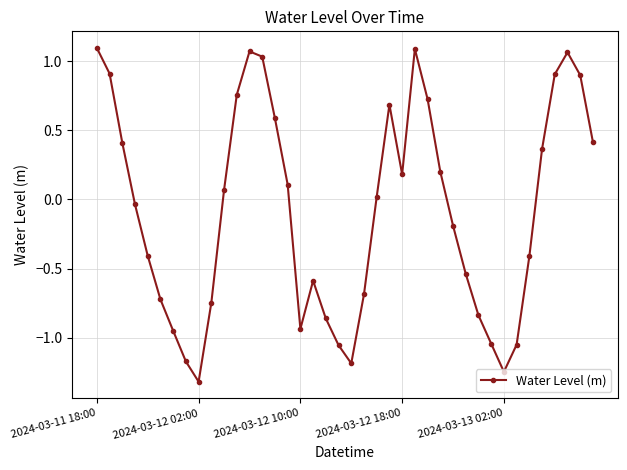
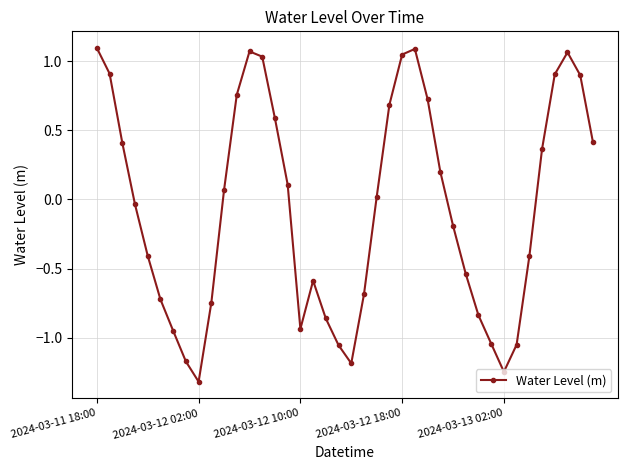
  {
    "2024-03-11 18:00": 1.10,
    "2024-03-12 02:00": -1.32,
    "2024-03-12 10:00": -0.94,
-   "2024-03-12 18:00": 0.18
+   "2024-03-12 18:00": 1.05
  }
